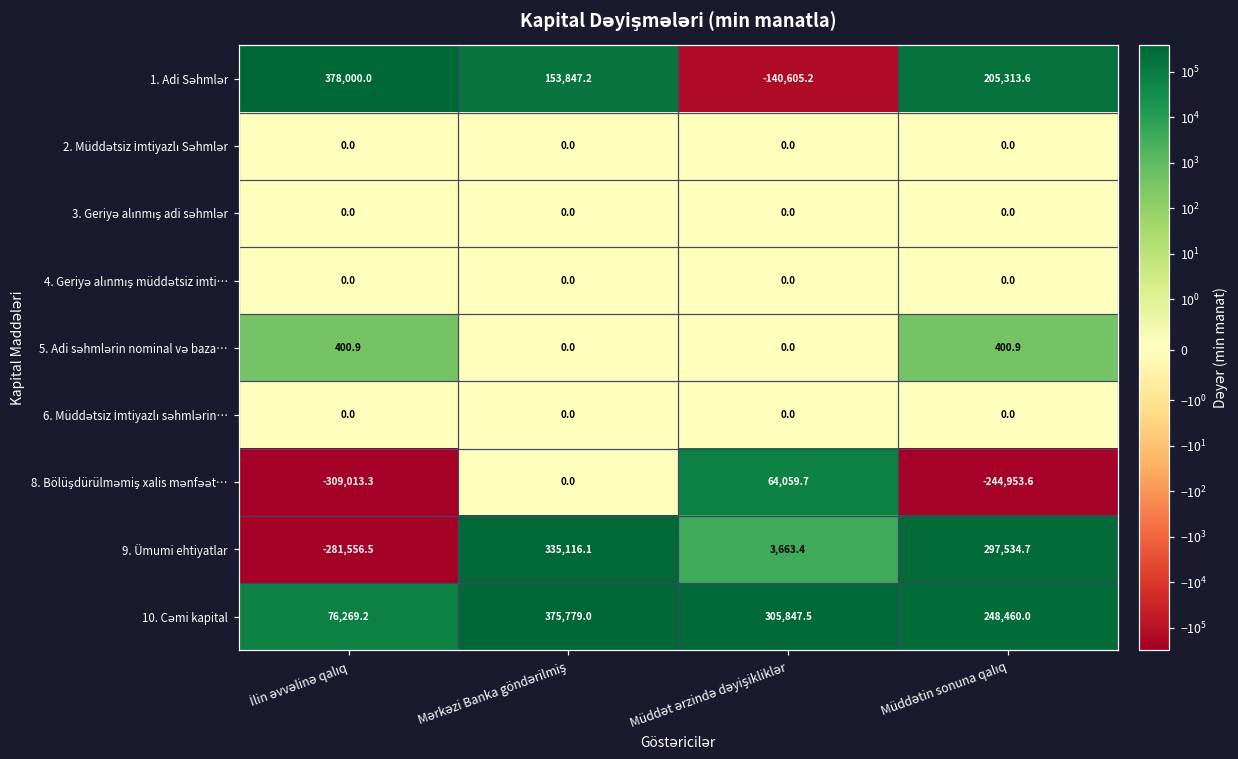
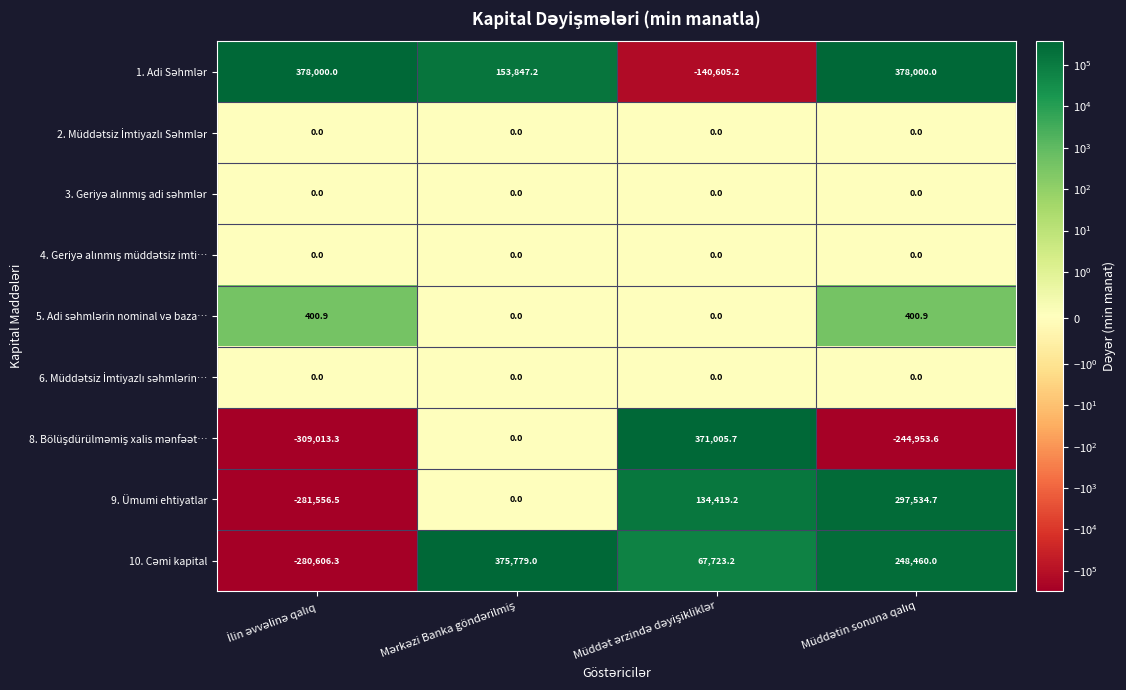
  {
    "1. Adi Səhmlər": {
      "İlin əvvəlinə qalıq": "378,000.0",
      "Mərkəzi Banka göndərilmiş": "153,847.2",
      "Müddət ərzində dəyişikliklər": "-140,605.2",
-     "Müddətin sonuna qalıq": "205,313.6"
+     "Müddətin sonuna qalıq": "378,000.0"
    },
    "2. Müddətsiz İmtiyazlı Səhmlər": {
      "İlin əvvəlinə qalıq": "0.0",
      "Mərkəzi Banka göndərilmiş": "0.0",
      "Müddət ərzində dəyişikliklər": "0.0",
      "Müddətin sonuna qalıq": "0.0"
    },
    "3. Geriyə alınmış adi səhmlər": {
      "İlin əvvəlinə qalıq": "0.0",
      "Mərkəzi Banka göndərilmiş": "0.0",
      "Müddət ərzində dəyişikliklər": "0.0",
      "Müddətin sonuna qalıq": "0.0"
    },
    "4. Geriyə alınmış müddətsiz imti…": {
      "İlin əvvəlinə qalıq": "0.0",
      "Mərkəzi Banka göndərilmiş": "0.0",
      "Müddət ərzində dəyişikliklər": "0.0",
      "Müddətin sonuna qalıq": "0.0"
    },
    "5. Adi səhmlərin nominal və baza…": {
      "İlin əvvəlinə qalıq": "400.9",
      "Mərkəzi Banka göndərilmiş": "0.0",
      "Müddət ərzində dəyişikliklər": "0.0",
      "Müddətin sonuna qalıq": "400.9"
    },
    "6. Müddətsiz İmtiyazlı səhmlərin…": {
      "İlin əvvəlinə qalıq": "0.0",
      "Mərkəzi Banka göndərilmiş": "0.0",
      "Müddət ərzində dəyişikliklər": "0.0",
      "Müddətin sonuna qalıq": "0.0"
    },
    "8. Bölüşdürülməmiş xalis mənfəət…": {
      "İlin əvvəlinə qalıq": "-309,013.3",
      "Mərkəzi Banka göndərilmiş": "0.0",
-     "Müddət ərzində dəyişikliklər": "64,059.7",
+     "Müddət ərzində dəyişikliklər": "371,005.7",
      "Müddətin sonuna qalıq": "-244,953.6"
    },
    "9. Ümumi ehtiyatlar": {
      "İlin əvvəlinə qalıq": "-281,556.5",
-     "Mərkəzi Banka göndərilmiş": "335,116.1",
-     "Müddət ərzində dəyişikliklər": "3,663.4",
+     "Mərkəzi Banka göndərilmiş": "0.0",
+     "Müddət ərzində dəyişikliklər": "134,419.2",
      "Müddətin sonuna qalıq": "297,534.7"
    },
    "10. Cəmi kapital": {
-     "İlin əvvəlinə qalıq": "76,269.2",
+     "İlin əvvəlinə qalıq": "-280,606.3",
      "Mərkəzi Banka göndərilmiş": "375,779.0",
-     "Müddət ərzində dəyişikliklər": "305,847.5",
+     "Müddət ərzində dəyişikliklər": "67,723.2",
      "Müddətin sonuna qalıq": "248,460.0"
    }
  }
